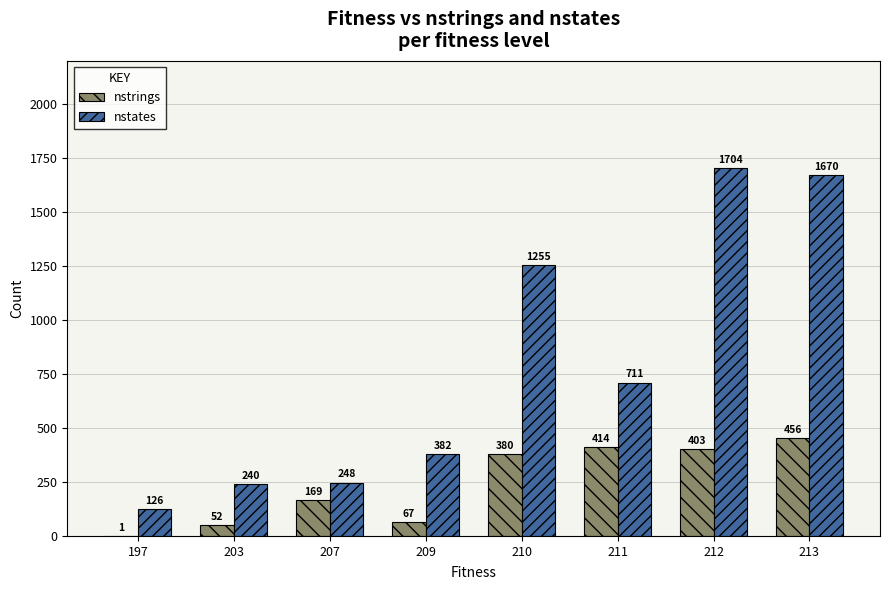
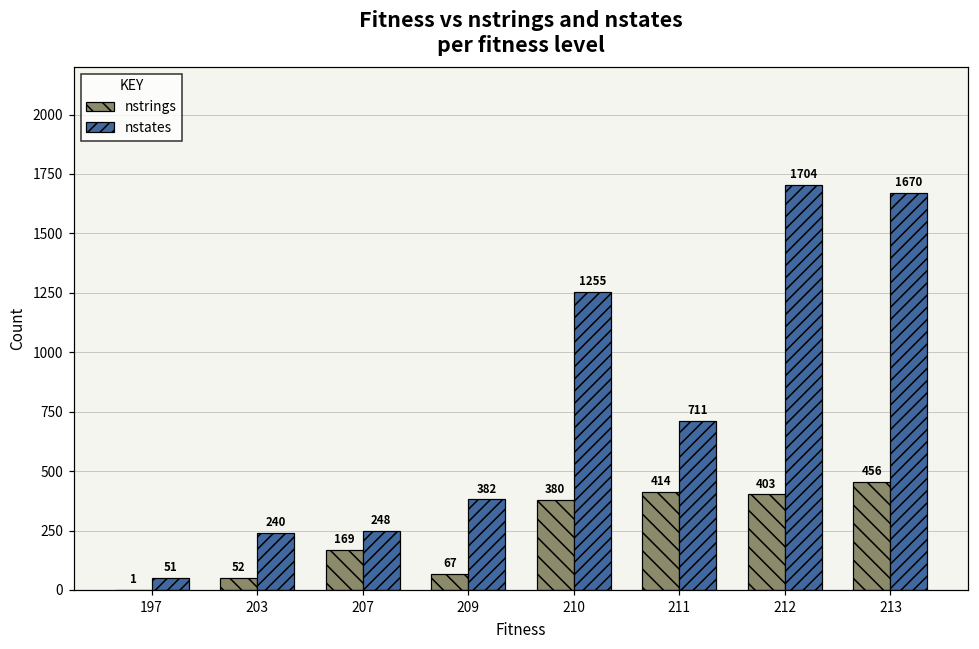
  {
    "nstrings": {
      "197": 1,
      "203": 52,
      "207": 169,
      "209": 67,
      "210": 380,
      "211": 414,
      "212": 403,
      "213": 456
    },
    "nstates": {
-     "197": 126,
+     "197": 51,
      "203": 240,
      "207": 248,
      "209": 382,
      "210": 1255,
      "211": 711,
      "212": 1704,
      "213": 1670
    }
  }
